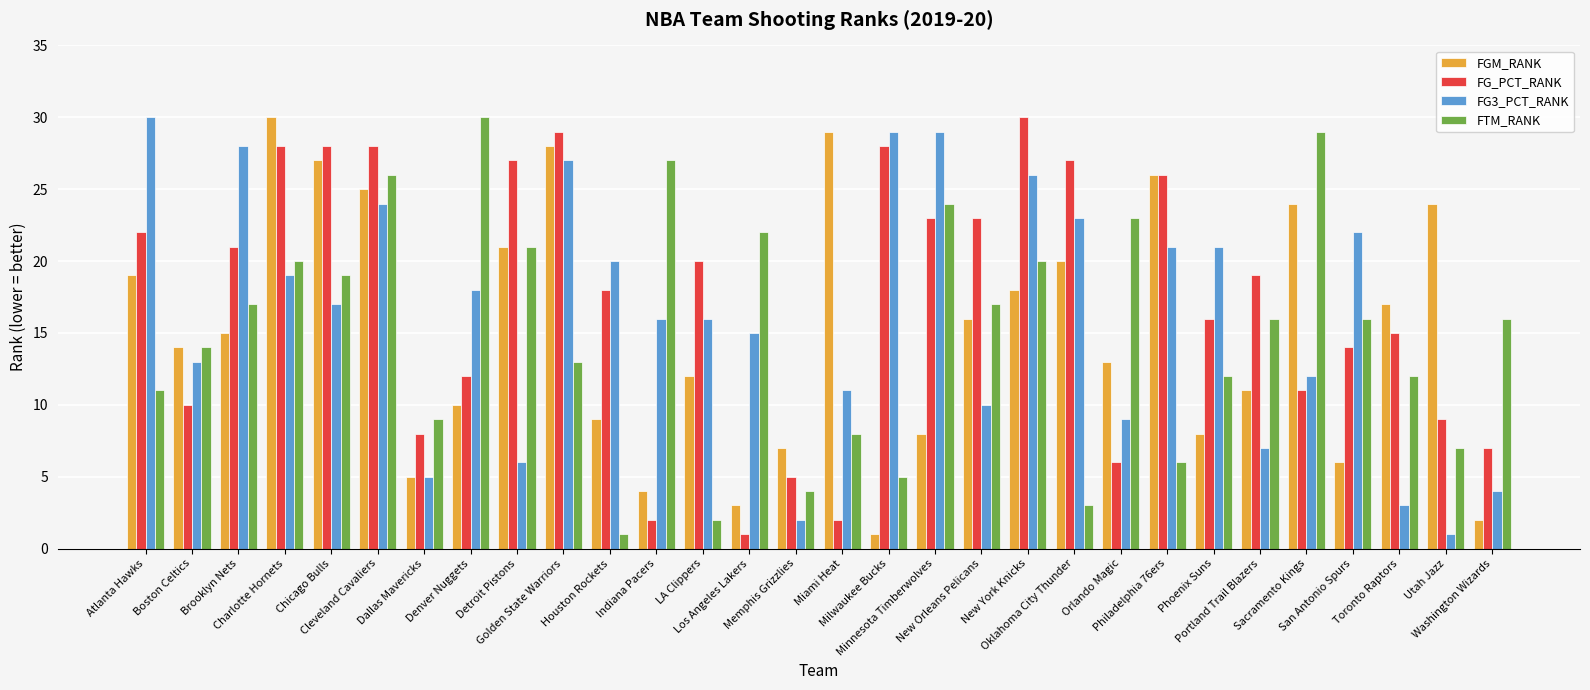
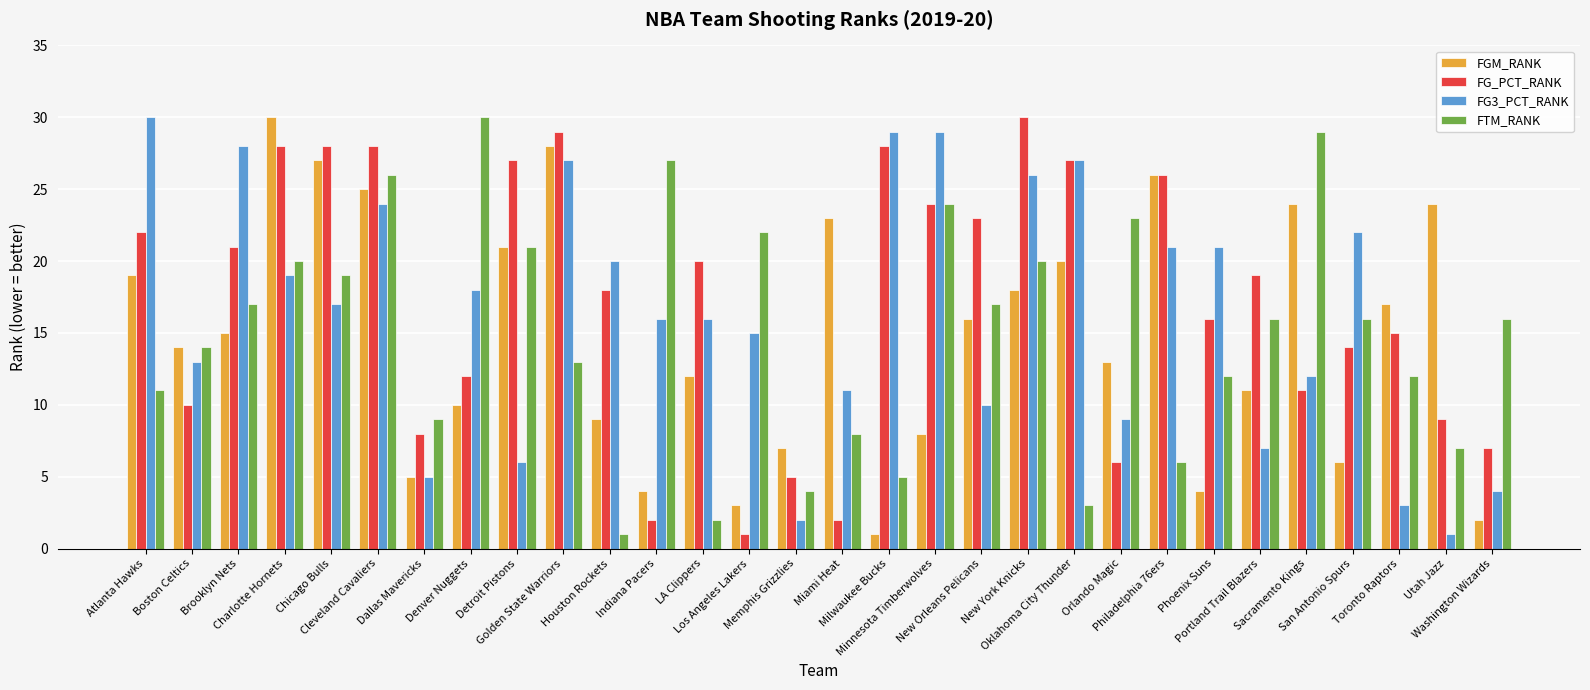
  {
    "FGM_RANK": {
      "Atlanta Hawks": 19,
      "Boston Celtics": 14,
      "Brooklyn Nets": 15,
      "Charlotte Hornets": 30,
      "Chicago Bulls": 27,
      "Cleveland Cavaliers": 25,
      "Dallas Mavericks": 5,
      "Denver Nuggets": 10,
      "Detroit Pistons": 21,
      "Golden State Warriors": 28,
      "Houston Rockets": 9,
      "Indiana Pacers": 4,
      "LA Clippers": 12,
      "Los Angeles Lakers": 3,
      "Memphis Grizzlies": 7,
-     "Miami Heat": 29,
+     "Miami Heat": 23,
      "Milwaukee Bucks": 1,
      "Minnesota Timberwolves": 8,
      "New Orleans Pelicans": 16,
      "New York Knicks": 18,
      "Oklahoma City Thunder": 20,
      "Orlando Magic": 13,
      "Philadelphia 76ers": 26,
-     "Phoenix Suns": 8,
+     "Phoenix Suns": 4,
      "Portland Trail Blazers": 11,
      "Sacramento Kings": 24,
      "San Antonio Spurs": 6,
      "Toronto Raptors": 17,
      "Utah Jazz": 24,
      "Washington Wizards": 2
    },
    "FG_PCT_RANK": {
      "Atlanta Hawks": 22,
      "Boston Celtics": 10,
      "Brooklyn Nets": 21,
      "Charlotte Hornets": 28,
      "Chicago Bulls": 28,
      "Cleveland Cavaliers": 28,
      "Dallas Mavericks": 8,
      "Denver Nuggets": 12,
      "Detroit Pistons": 27,
      "Golden State Warriors": 29,
      "Houston Rockets": 18,
      "Indiana Pacers": 2,
      "LA Clippers": 20,
      "Los Angeles Lakers": 1,
      "Memphis Grizzlies": 5,
      "Miami Heat": 2,
      "Milwaukee Bucks": 28,
-     "Minnesota Timberwolves": 23,
+     "Minnesota Timberwolves": 24,
      "New Orleans Pelicans": 23,
      "New York Knicks": 30,
      "Oklahoma City Thunder": 27,
      "Orlando Magic": 6,
      "Philadelphia 76ers": 26,
      "Phoenix Suns": 16,
      "Portland Trail Blazers": 19,
      "Sacramento Kings": 11,
      "San Antonio Spurs": 14,
      "Toronto Raptors": 15,
      "Utah Jazz": 9,
      "Washington Wizards": 7
    },
    "FG3_PCT_RANK": {
      "Atlanta Hawks": 30,
      "Boston Celtics": 13,
      "Brooklyn Nets": 28,
      "Charlotte Hornets": 19,
      "Chicago Bulls": 17,
      "Cleveland Cavaliers": 24,
      "Dallas Mavericks": 5,
      "Denver Nuggets": 18,
      "Detroit Pistons": 6,
      "Golden State Warriors": 27,
      "Houston Rockets": 20,
      "Indiana Pacers": 16,
      "LA Clippers": 16,
      "Los Angeles Lakers": 15,
      "Memphis Grizzlies": 2,
      "Miami Heat": 11,
      "Milwaukee Bucks": 29,
      "Minnesota Timberwolves": 29,
      "New Orleans Pelicans": 10,
      "New York Knicks": 26,
-     "Oklahoma City Thunder": 23,
+     "Oklahoma City Thunder": 27,
      "Orlando Magic": 9,
      "Philadelphia 76ers": 21,
      "Phoenix Suns": 21,
      "Portland Trail Blazers": 7,
      "Sacramento Kings": 12,
      "San Antonio Spurs": 22,
      "Toronto Raptors": 3,
      "Utah Jazz": 1,
      "Washington Wizards": 4
    },
    "FTM_RANK": {
      "Atlanta Hawks": 11,
      "Boston Celtics": 14,
      "Brooklyn Nets": 17,
      "Charlotte Hornets": 20,
      "Chicago Bulls": 19,
      "Cleveland Cavaliers": 26,
      "Dallas Mavericks": 9,
      "Denver Nuggets": 30,
      "Detroit Pistons": 21,
      "Golden State Warriors": 13,
      "Houston Rockets": 1,
      "Indiana Pacers": 27,
      "LA Clippers": 2,
      "Los Angeles Lakers": 22,
      "Memphis Grizzlies": 4,
      "Miami Heat": 8,
      "Milwaukee Bucks": 5,
      "Minnesota Timberwolves": 24,
      "New Orleans Pelicans": 17,
      "New York Knicks": 20,
      "Oklahoma City Thunder": 3,
      "Orlando Magic": 23,
      "Philadelphia 76ers": 6,
      "Phoenix Suns": 12,
      "Portland Trail Blazers": 16,
      "Sacramento Kings": 29,
      "San Antonio Spurs": 16,
      "Toronto Raptors": 12,
      "Utah Jazz": 7,
      "Washington Wizards": 16
    }
  }
